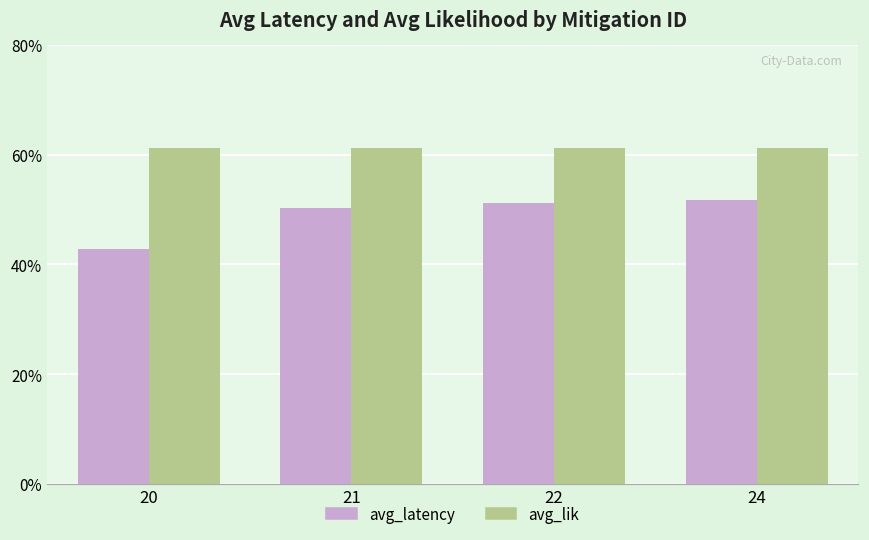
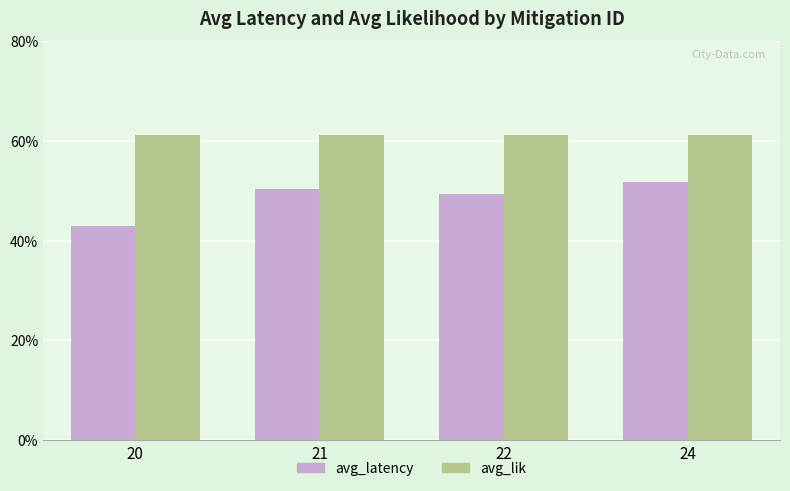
  {
    "avg_latency": {
      "20": "43%",
      "21": "50%",
-     "22": "51%",
+     "22": "49%",
      "24": "52%"
    },
    "avg_lik": {
      "20": "61%",
      "21": "61%",
      "22": "61%",
      "24": "61%"
    }
  }
